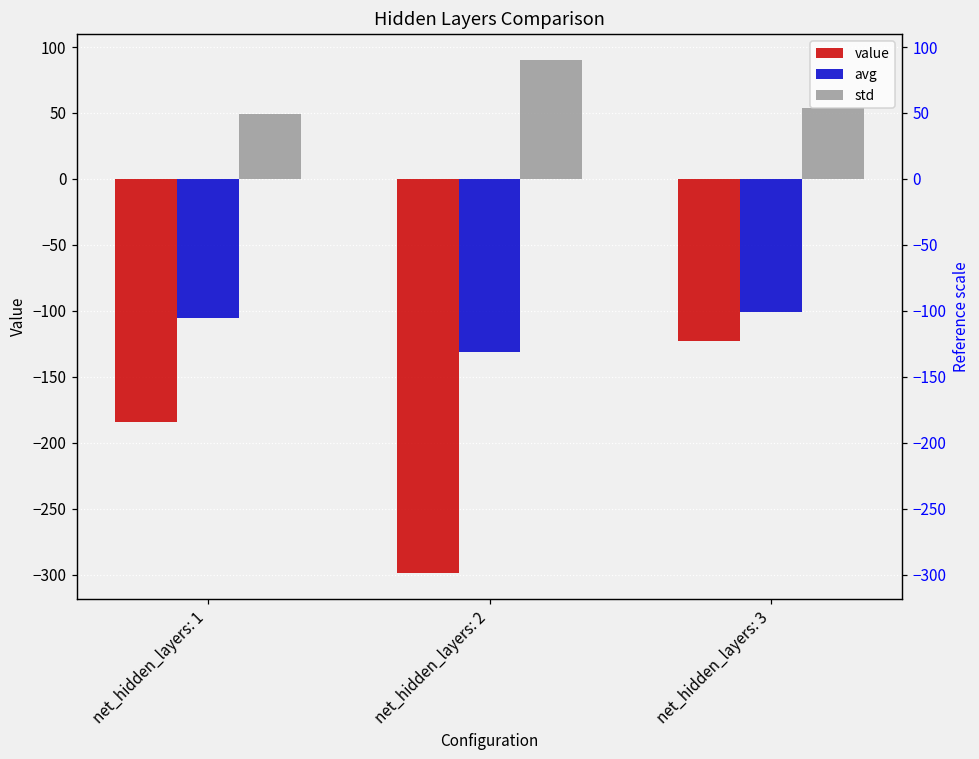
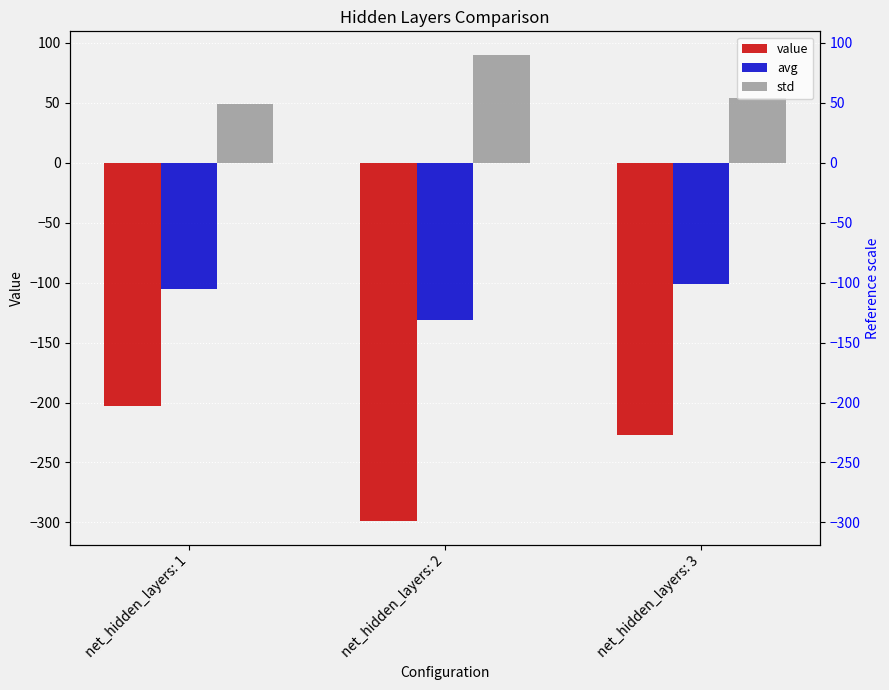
  {
    "value": {
-     "net_hidden_layers: 1": -184,
+     "net_hidden_layers: 1": -203,
      "net_hidden_layers: 2": -299,
-     "net_hidden_layers: 3": -123
+     "net_hidden_layers: 3": -227
    },
    "avg": {
      "net_hidden_layers: 1": -105,
      "net_hidden_layers: 2": -132,
      "net_hidden_layers: 3": -101
    },
    "std": {
      "net_hidden_layers: 1": 49,
      "net_hidden_layers: 2": 90
    }
  }
